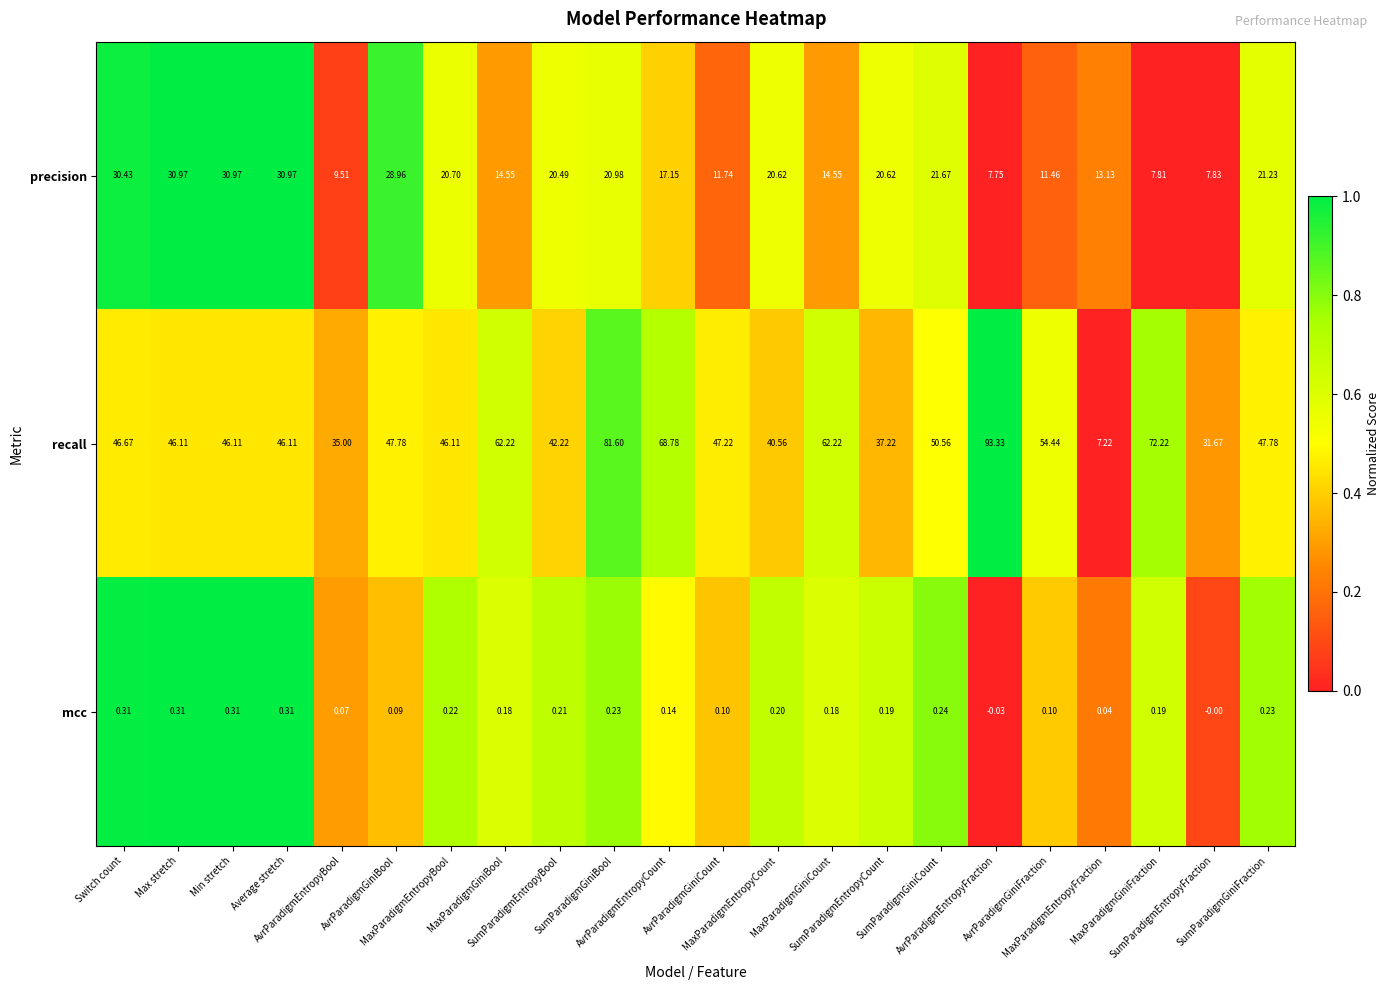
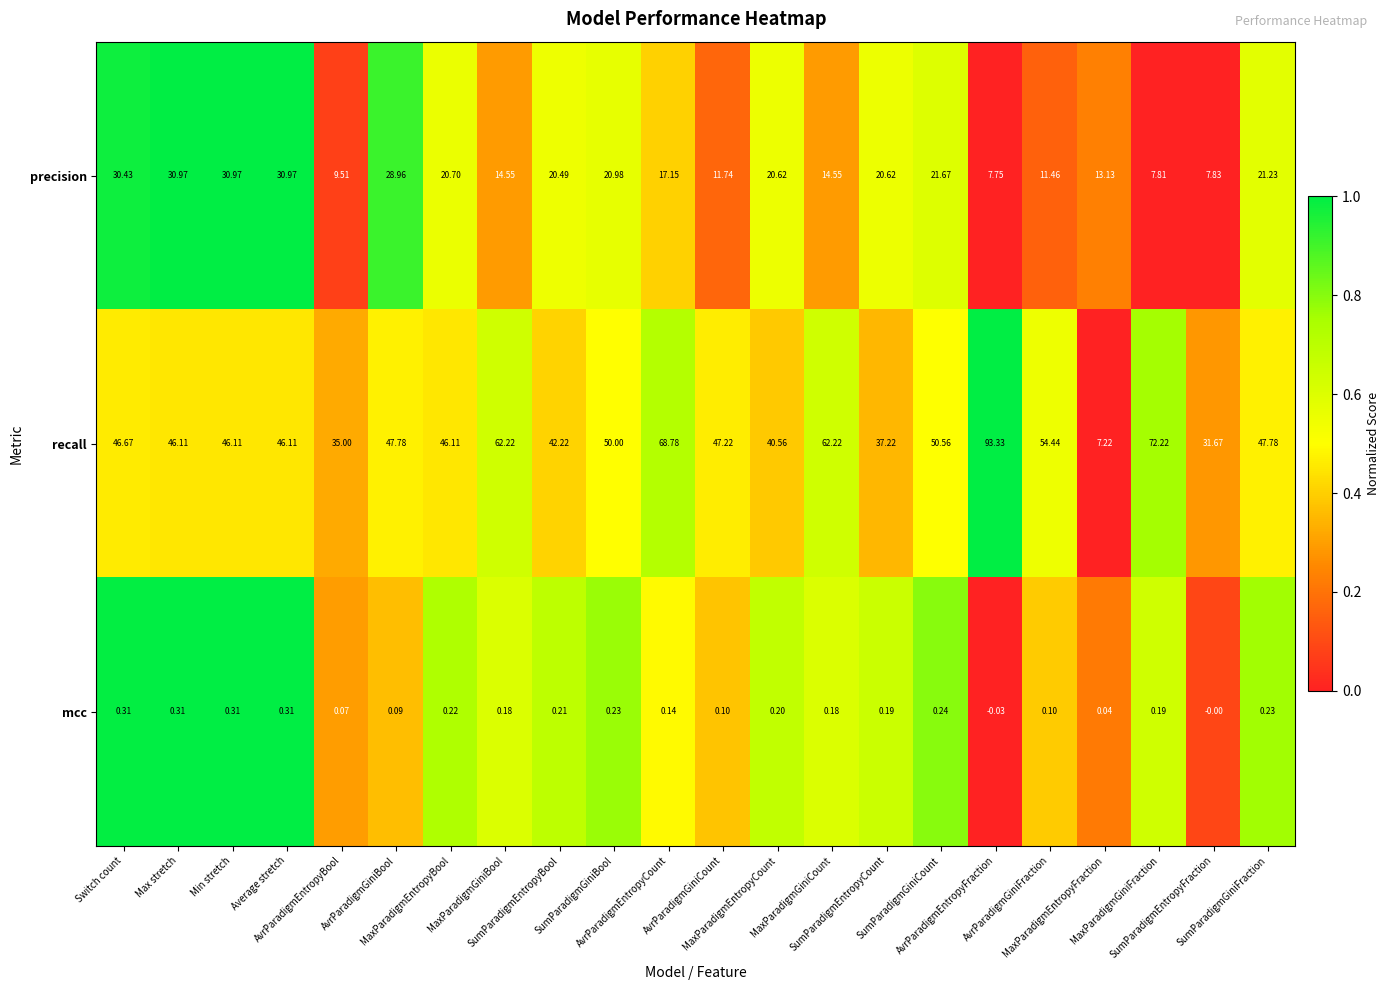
  {
    "precision": {
      "Switch count": 30.43,
      "Max stretch": 30.97,
      "Min stretch": 30.97,
      "Average stretch": 30.97,
      "AvrParadigmEntropyBool": 9.51,
      "AvrParadigmGiniBool": 28.96,
      "MaxParadigmEntropyBool": 20.70,
      "MaxParadigmGiniBool": 14.55,
      "SumParadigmEntropyBool": 20.49,
      "SumParadigmGiniBool": 20.98,
      "AvrParadigmEntropyCount": 17.15,
      "AvrParadigmGiniCount": 11.74,
      "MaxParadigmEntropyCount": 20.62,
      "MaxParadigmGiniCount": 14.55,
      "SumParadigmEntropyCount": 20.62,
      "SumParadigmGiniCount": 21.67,
      "AvrParadigmEntropyFraction": 7.75,
      "AvrParadigmGiniFraction": 11.46,
      "MaxParadigmEntropyFraction": 13.13,
      "MaxParadigmGiniFraction": 7.81,
      "SumParadigmEntropyFraction": 7.83,
      "SumParadigmGiniFraction": 21.23
    },
    "recall": {
      "Switch count": 46.67,
      "Max stretch": 46.11,
      "Min stretch": 46.11,
      "Average stretch": 46.11,
      "AvrParadigmEntropyBool": 35.00,
      "AvrParadigmGiniBool": 47.78,
      "MaxParadigmEntropyBool": 46.11,
      "MaxParadigmGiniBool": 62.22,
      "SumParadigmEntropyBool": 42.22,
-     "SumParadigmGiniBool": 81.60,
+     "SumParadigmGiniBool": 50.00,
      "AvrParadigmEntropyCount": 68.78,
      "AvrParadigmGiniCount": 47.22,
      "MaxParadigmEntropyCount": 40.56,
      "MaxParadigmGiniCount": 62.22,
      "SumParadigmEntropyCount": 37.22,
      "SumParadigmGiniCount": 50.56,
      "AvrParadigmEntropyFraction": 93.33,
      "AvrParadigmGiniFraction": 54.44,
      "MaxParadigmEntropyFraction": 7.22,
      "MaxParadigmGiniFraction": 72.22,
      "SumParadigmEntropyFraction": 31.67,
      "SumParadigmGiniFraction": 47.78
    },
    "mcc": {
      "Switch count": 0.31,
      "Max stretch": 0.31,
      "Min stretch": 0.31,
      "Average stretch": 0.31,
      "AvrParadigmEntropyBool": 0.07,
      "AvrParadigmGiniBool": 0.09,
      "MaxParadigmEntropyBool": 0.22,
      "MaxParadigmGiniBool": 0.18,
      "SumParadigmEntropyBool": 0.21,
      "SumParadigmGiniBool": 0.23,
      "AvrParadigmEntropyCount": 0.14,
      "AvrParadigmGiniCount": 0.10,
      "MaxParadigmEntropyCount": 0.20,
      "MaxParadigmGiniCount": 0.18,
      "SumParadigmEntropyCount": 0.19,
      "SumParadigmGiniCount": 0.24,
      "AvrParadigmEntropyFraction": -0.03,
      "AvrParadigmGiniFraction": 0.10,
      "MaxParadigmEntropyFraction": 0.04,
      "MaxParadigmGiniFraction": 0.19,
      "SumParadigmEntropyFraction": -0.00,
      "SumParadigmGiniFraction": 0.23
    }
  }
